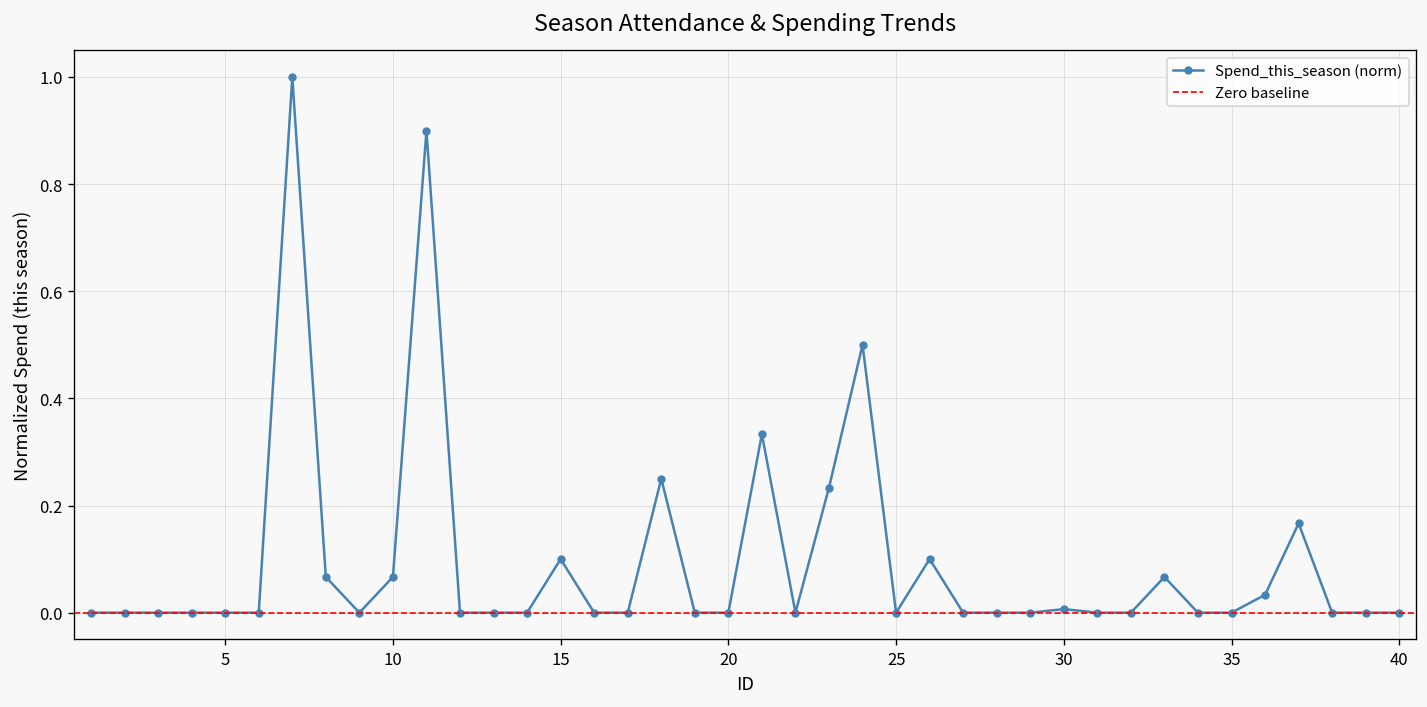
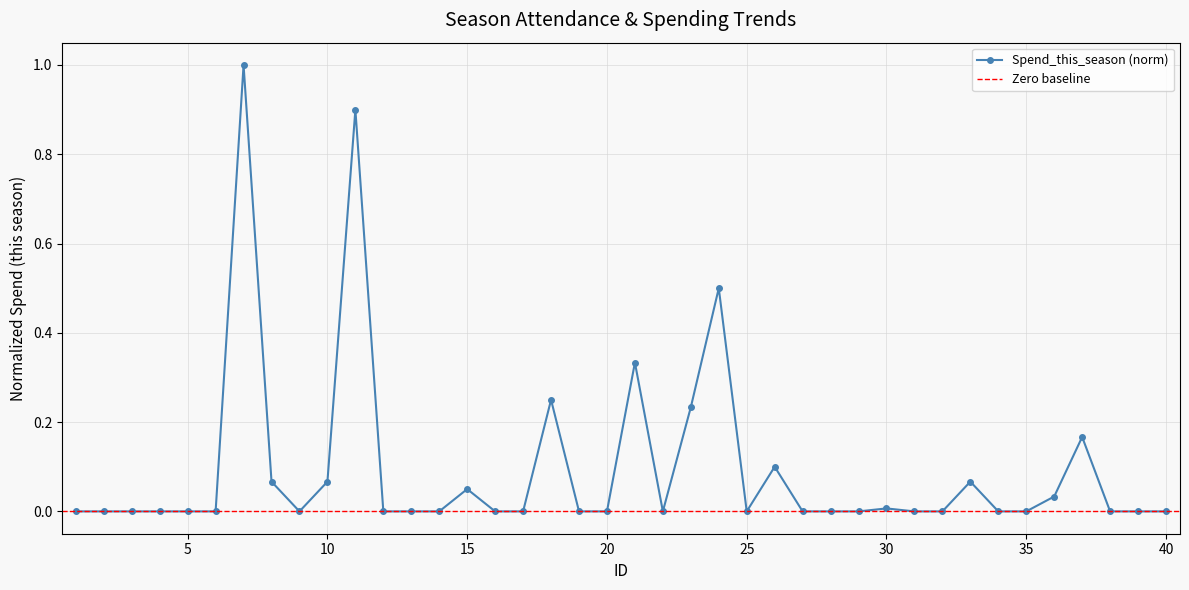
  {
    "5": 0.00,
    "10": 0.07,
-   "15": 0.10,
+   "15": 0.05,
    "20": 0.00,
    "25": 0.00,
    "30": 0.01,
    "35": 0.00,
    "40": 0.00
  }
